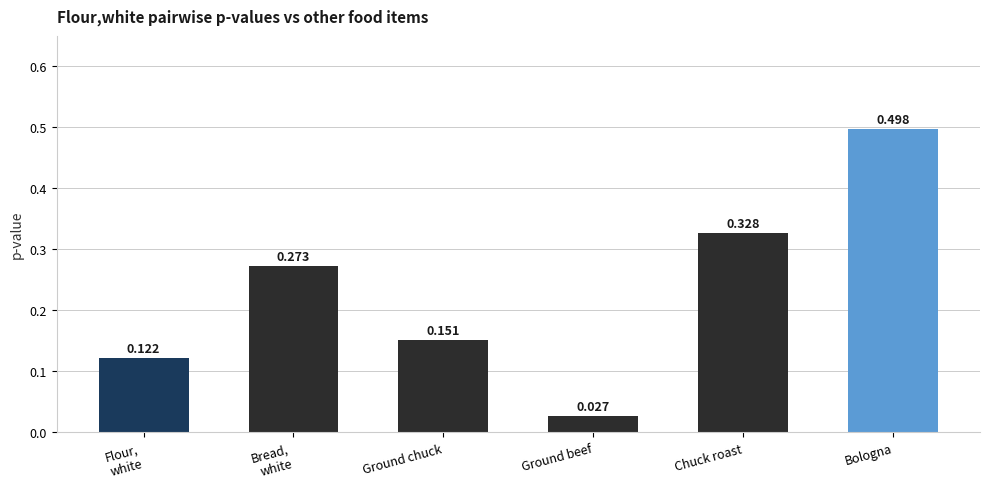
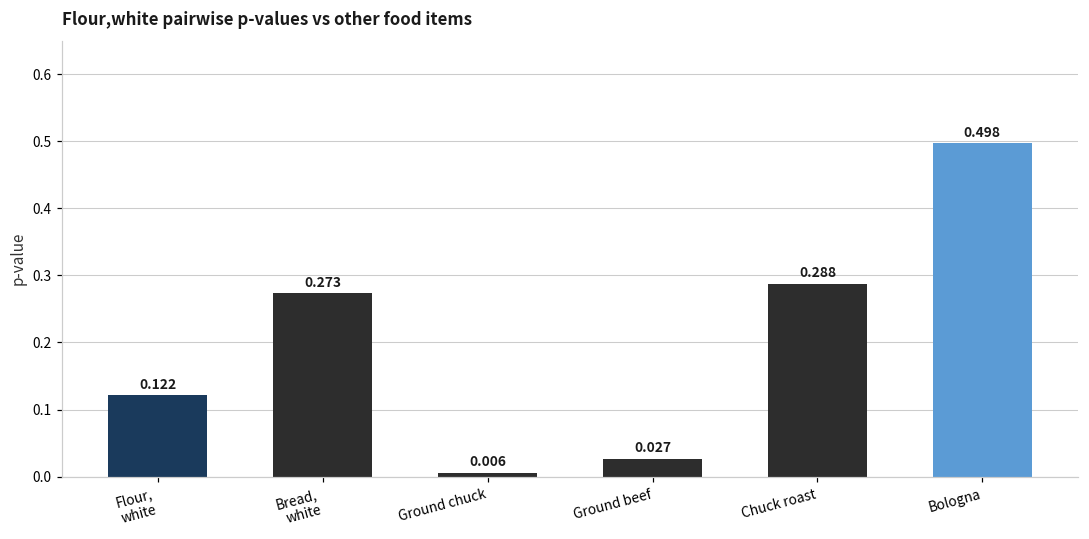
  {
    "Flour, white": 0.122,
    "Bread, white": 0.273,
-   "Ground chuck": 0.151,
+   "Ground chuck": 0.006,
    "Ground beef": 0.027,
-   "Chuck roast": 0.328,
+   "Chuck roast": 0.288,
    "Bologna": 0.498
  }
